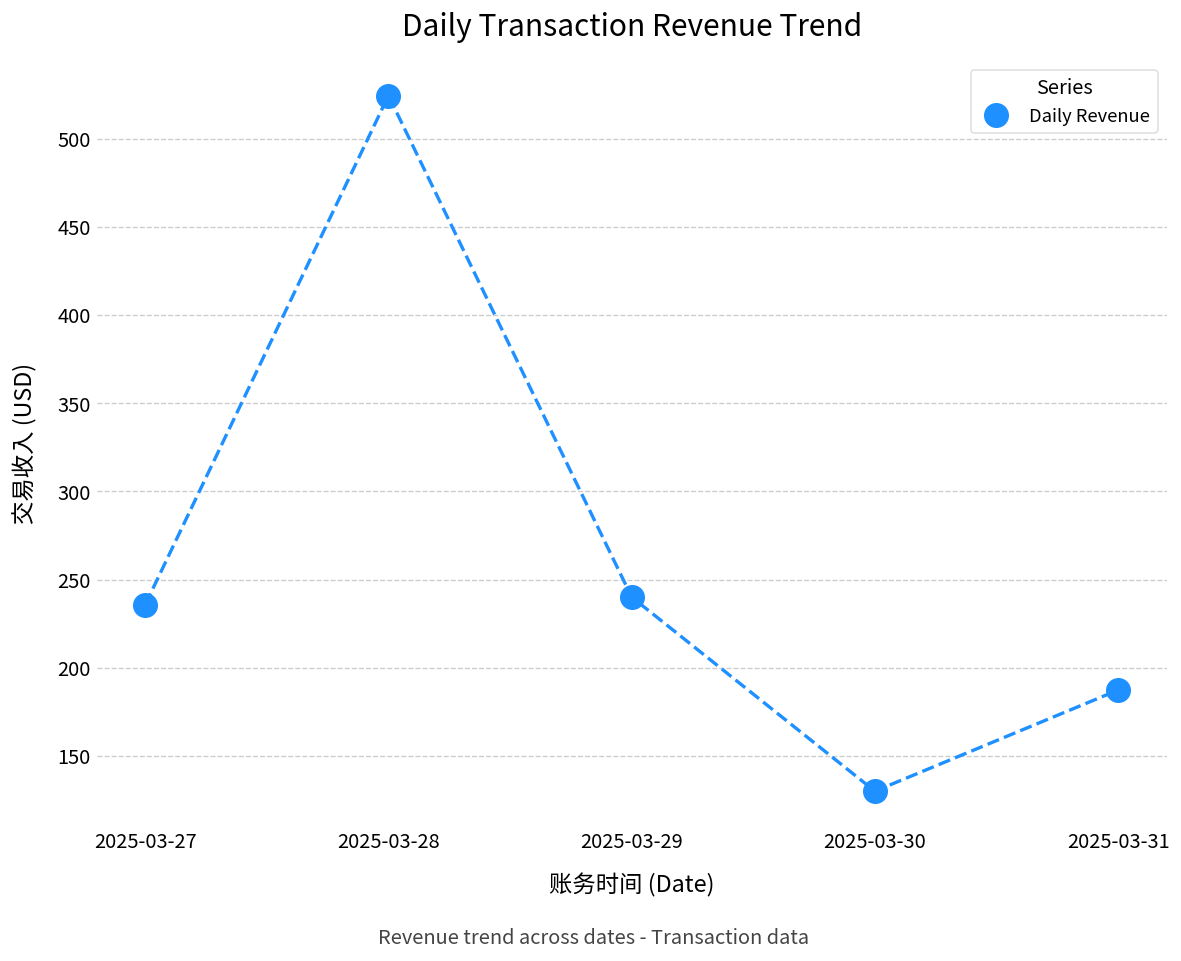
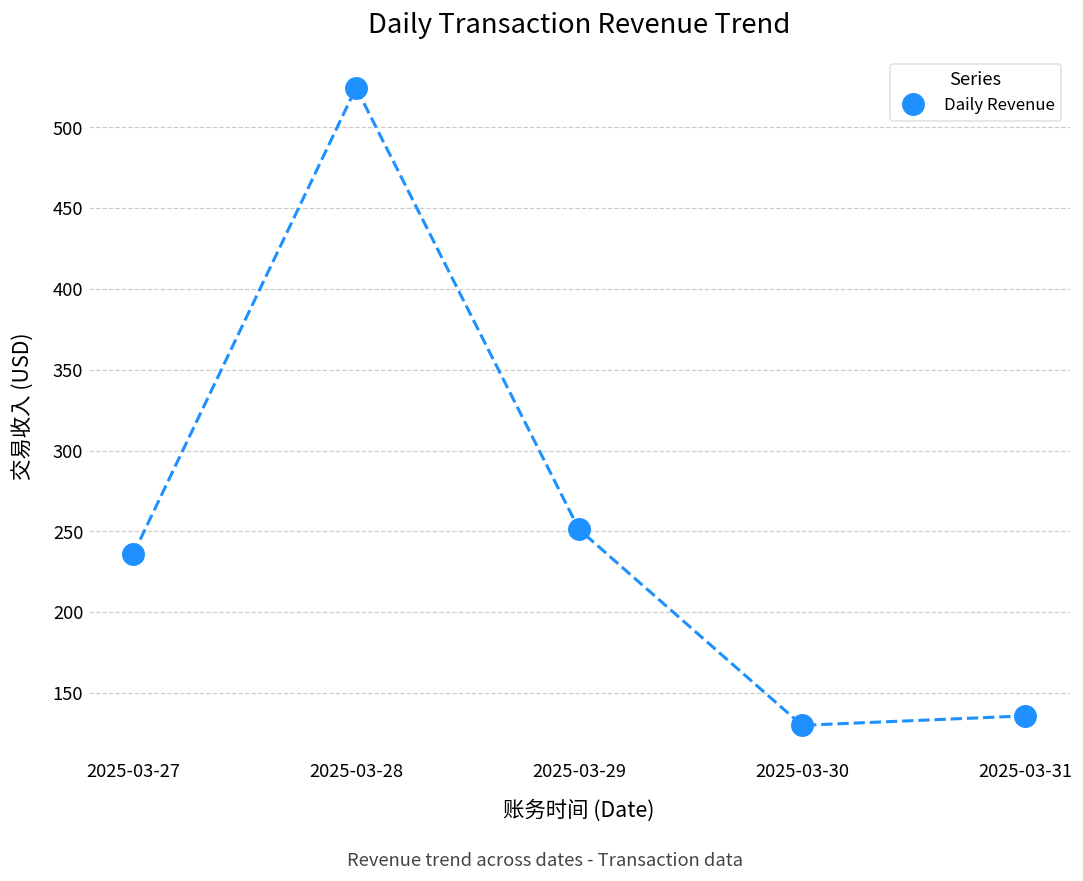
  {
    "2025-03-27": 236,
    "2025-03-28": 525,
-   "2025-03-29": 240,
+   "2025-03-29": 251,
    "2025-03-30": 130,
-   "2025-03-31": 187
+   "2025-03-31": 136
  }
